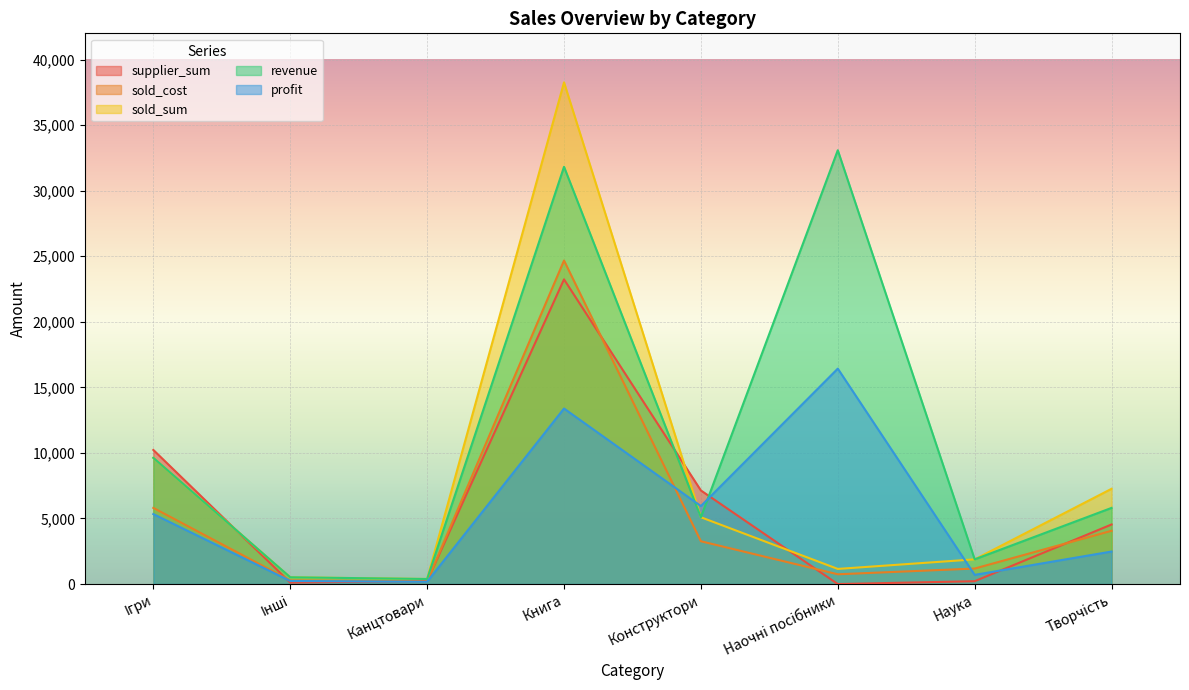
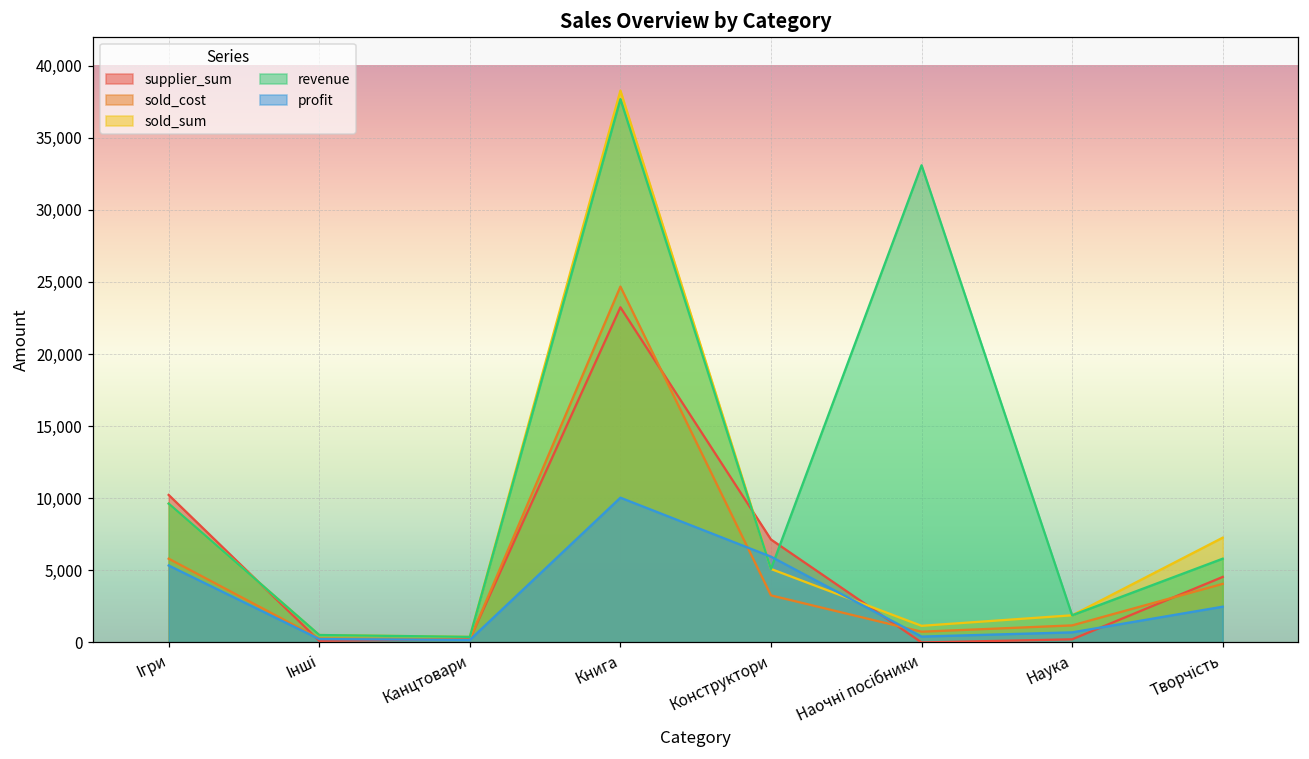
  {
    "revenue": {
-     "Книга": "31,800",
+     "Книга": "37,700",
      "Наочні посібники": "33,100",
      "Творчість": "5,800"
    },
    "profit": {
      "Ігри": "5,300",
-     "Книга": "13,400",
+     "Книга": "10,000",
      "Конструктори": "5,900",
-     "Наочні посібники": "16,400",
+     "Наочні посібники": "400",
      "Наука": "700",
      "Творчість": "2,500"
    }
  }
